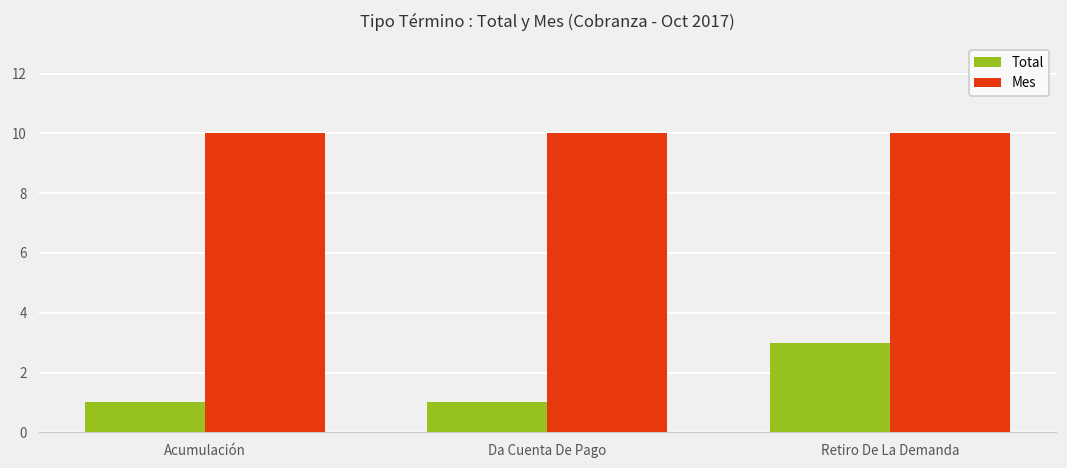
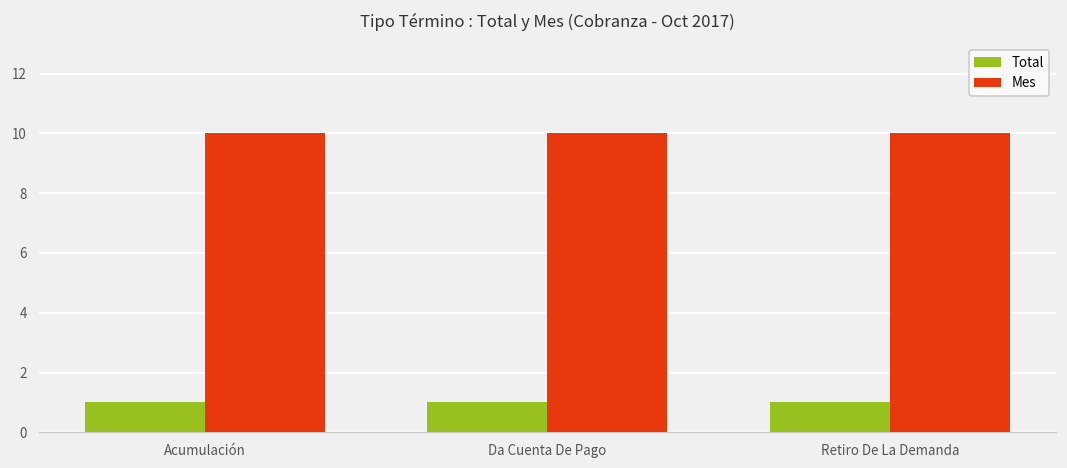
  {
    "Total": {
      "Acumulación": 1,
      "Da Cuenta De Pago": 1,
-     "Retiro De La Demanda": 3
+     "Retiro De La Demanda": 1
    },
    "Mes": {
      "Acumulación": 10,
      "Da Cuenta De Pago": 10,
      "Retiro De La Demanda": 10
    }
  }
